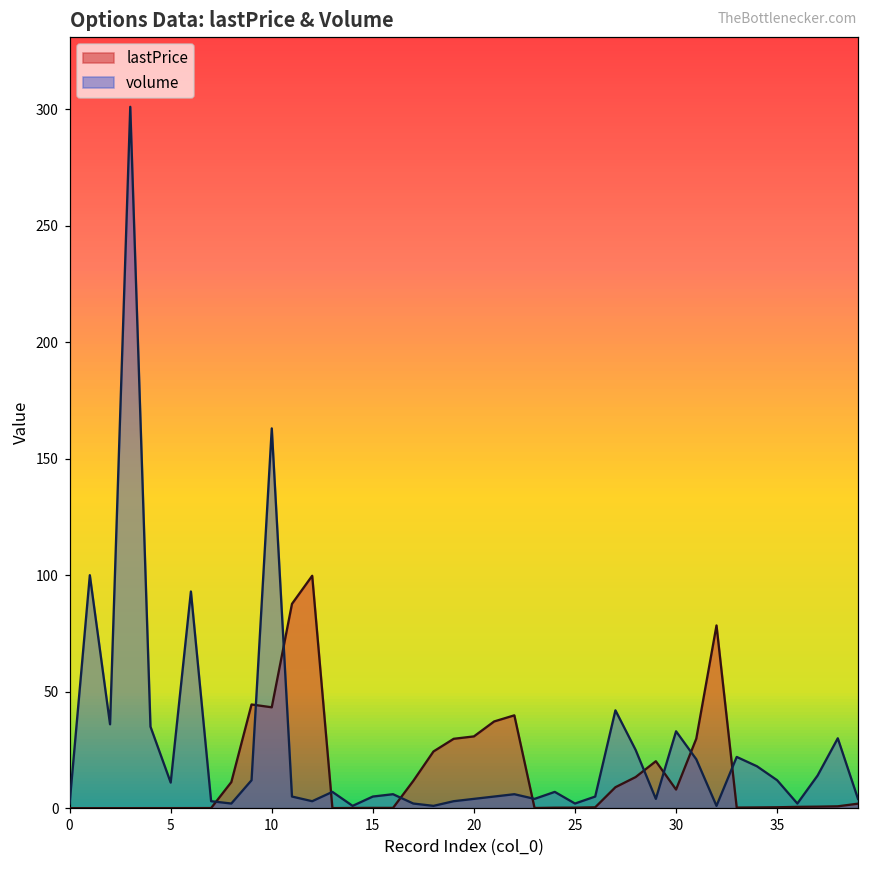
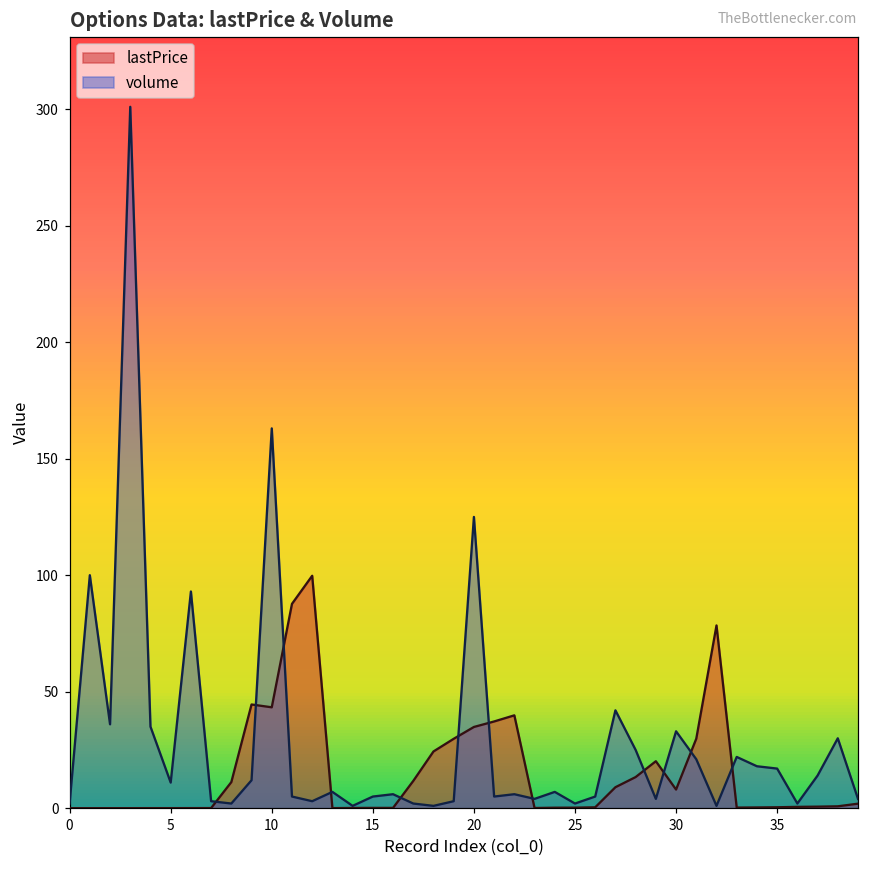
  {
    "lastPrice": {
      "0": 0,
      "5": 0,
      "10": 43,
      "15": 0,
-     "20": 31,
+     "20": 35,
      "25": 0,
      "30": 8,
      "35": 0
    },
    "volume": {
      "0": 2,
      "5": 11,
      "10": 163,
      "15": 5,
-     "20": 4,
+     "20": 125,
      "25": 2,
      "30": 33,
-     "35": 12
+     "35": 17
    }
  }
